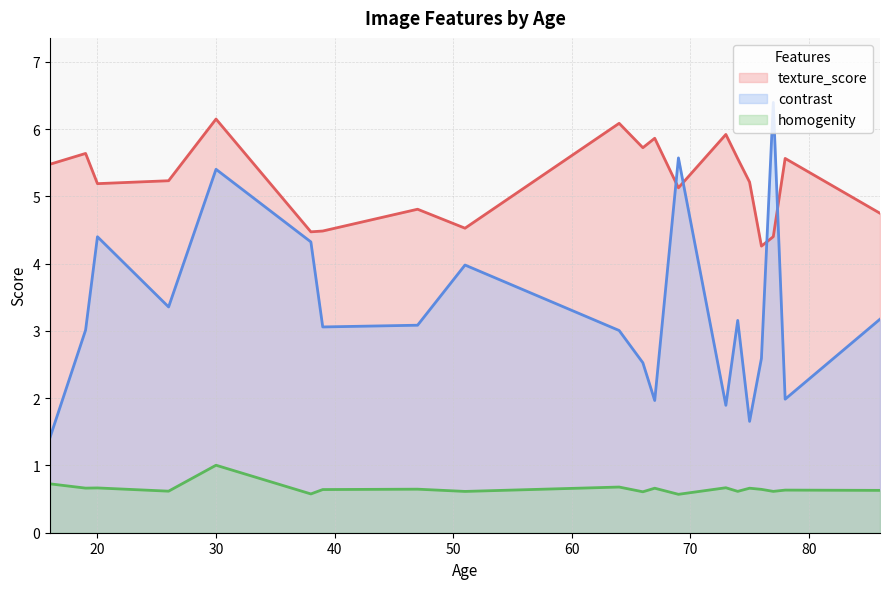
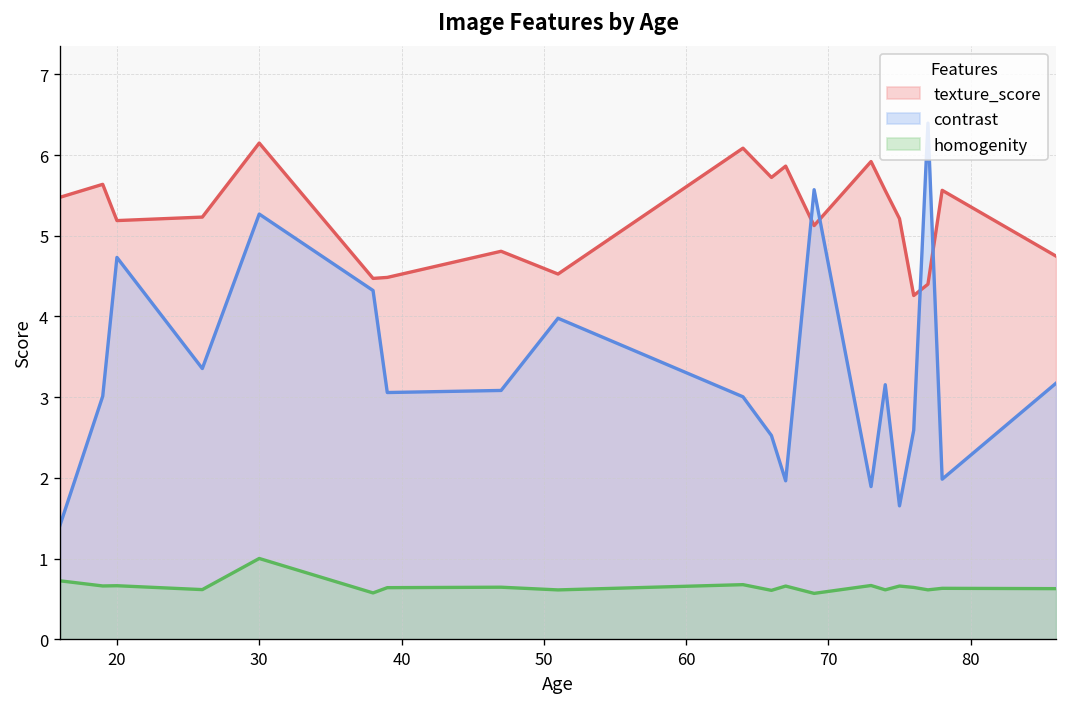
  {
    "texture_score": {
      "20": 5.2,
      "30": 6.1
    },
    "contrast": {
-     "20": 4.4,
-     "30": 5.4
+     "20": 4.7,
+     "30": 5.3
    },
    "homogenity": {
      "20": 0.7,
      "30": 1.0
    }
  }
